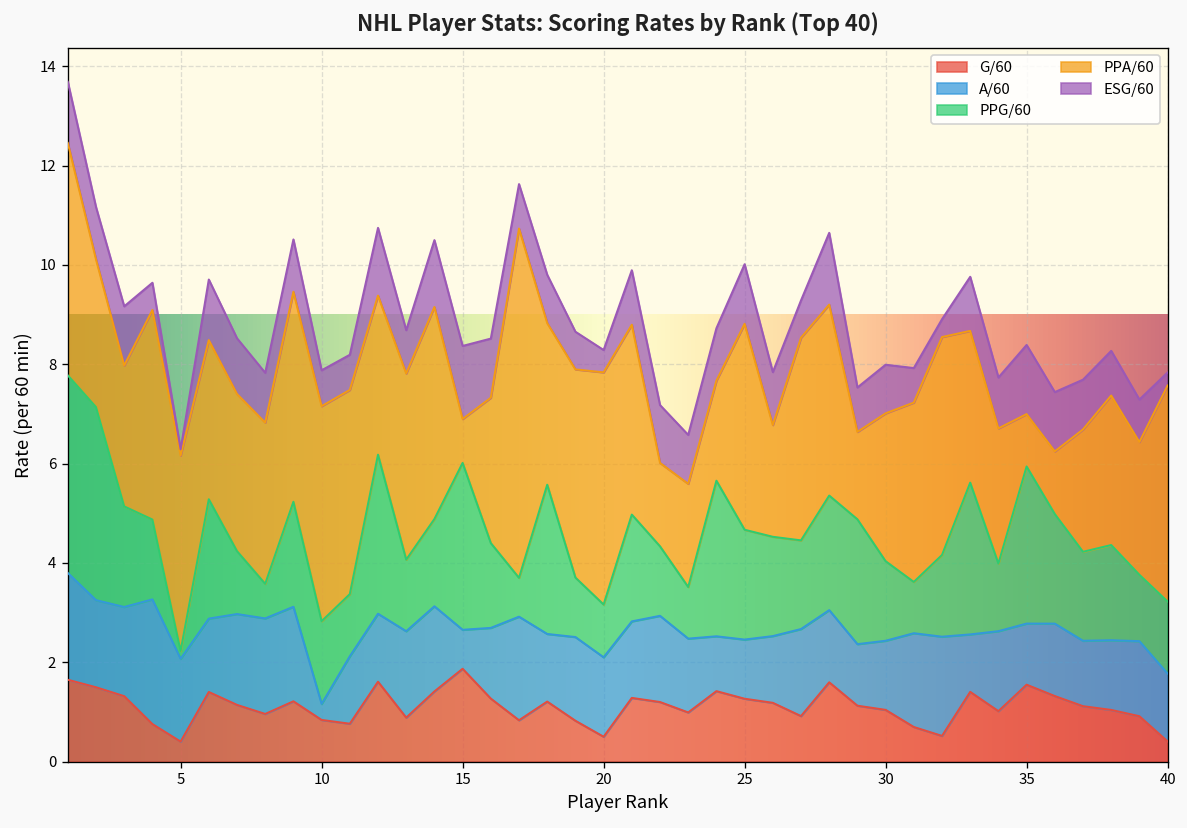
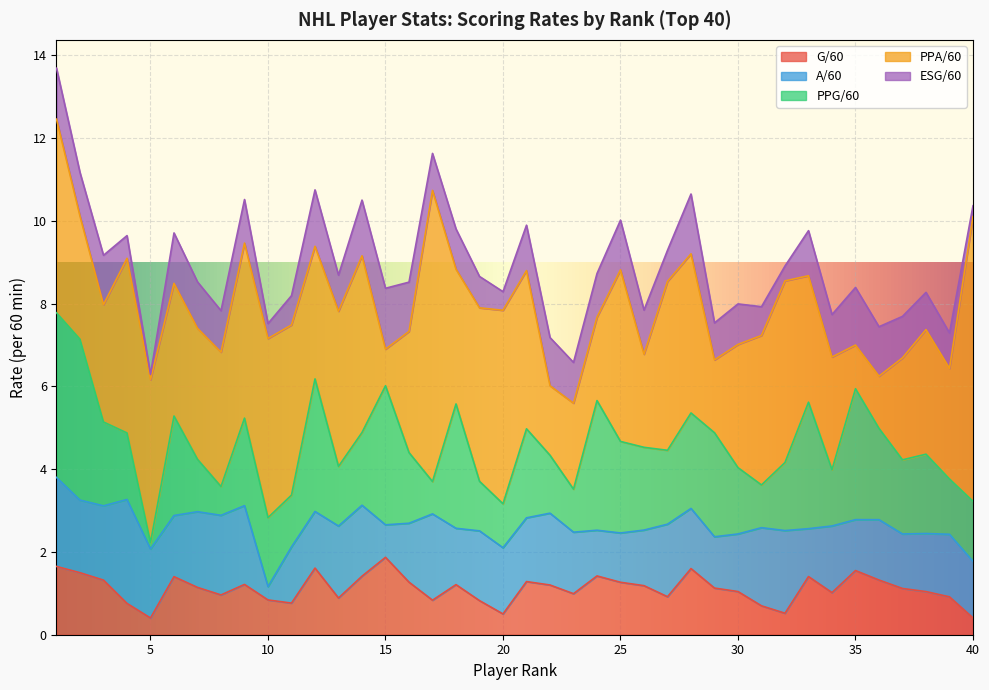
  {
    "G/60": {
      "5": 0.4,
      "10": 0.8,
      "15": 1.9,
      "20": 0.5,
      "25": 1.3,
      "30": 1.0,
      "35": 1.6,
      "40": 0.4
    },
    "A/60": {
      "5": 1.7,
      "10": 0.3,
      "15": 0.8,
      "20": 1.6,
      "25": 1.2,
      "30": 1.4,
      "35": 1.2,
      "40": 1.4
    },
    "PPG/60": {
      "5": 0.2,
      "10": 1.7,
      "15": 3.4,
      "20": 1.1,
      "25": 2.2,
      "30": 1.6,
      "35": 3.2,
      "40": 1.4
    },
    "PPA/60": {
      "5": 3.9,
      "10": 4.3,
      "15": 0.9,
      "20": 4.7,
      "25": 4.1,
      "30": 3.0,
      "35": 1.1,
-     "40": 4.3
+     "40": 6.9
    },
    "ESG/60": {
      "5": 0.1,
-     "10": 0.7,
+     "10": 0.4,
      "15": 1.5,
      "20": 0.5,
      "25": 1.2,
      "30": 1.0,
      "35": 1.4,
      "40": 0.3
    }
  }
